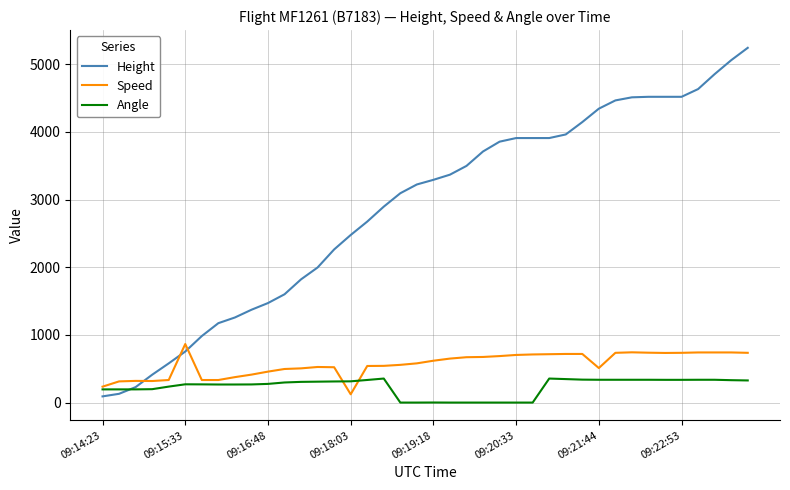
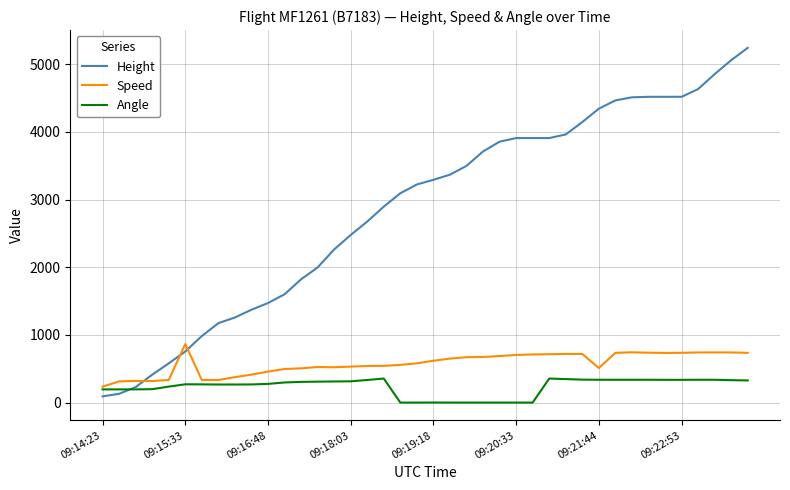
  {
    "Height": {
      "09:14:23": 100,
      "09:15:33": 800,
      "09:16:48": 1500,
      "09:18:03": 2500,
      "09:19:18": 3300,
      "09:20:33": 3900,
      "09:21:44": 4300,
      "09:22:53": 4500
    },
    "Speed": {
      "09:14:23": 200,
      "09:15:33": 900,
      "09:16:48": 500,
-     "09:18:03": 100,
+     "09:18:03": 500,
      "09:19:18": 600,
      "09:20:33": 700,
      "09:21:44": 500,
      "09:22:53": 700
    },
    "Angle": {
      "09:14:23": 200,
      "09:15:33": 300,
      "09:16:48": 300,
      "09:18:03": 300,
      "09:19:18": 0,
      "09:20:33": 0,
      "09:21:44": 300,
      "09:22:53": 300
    }
  }
